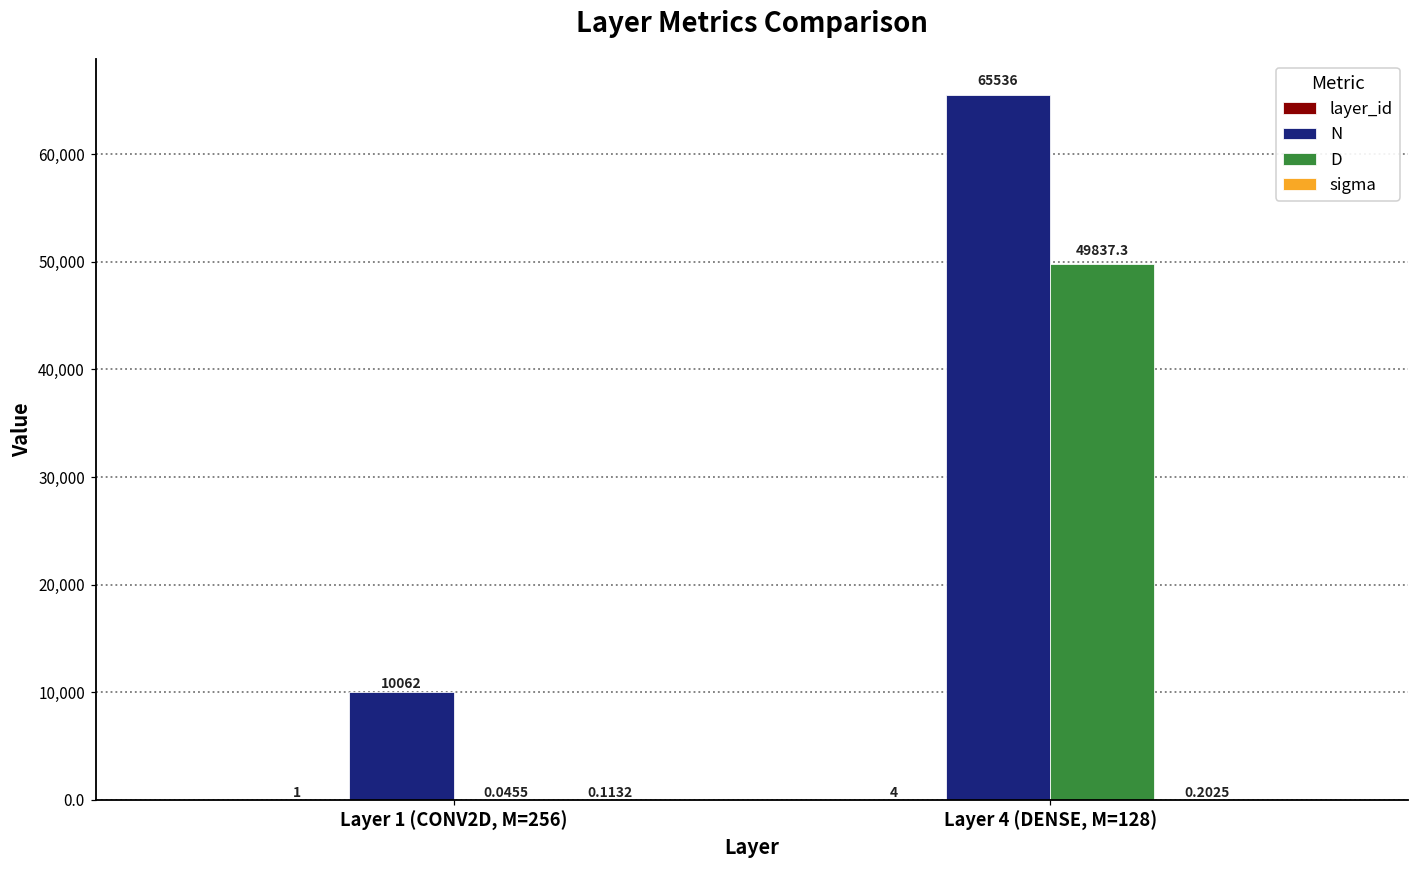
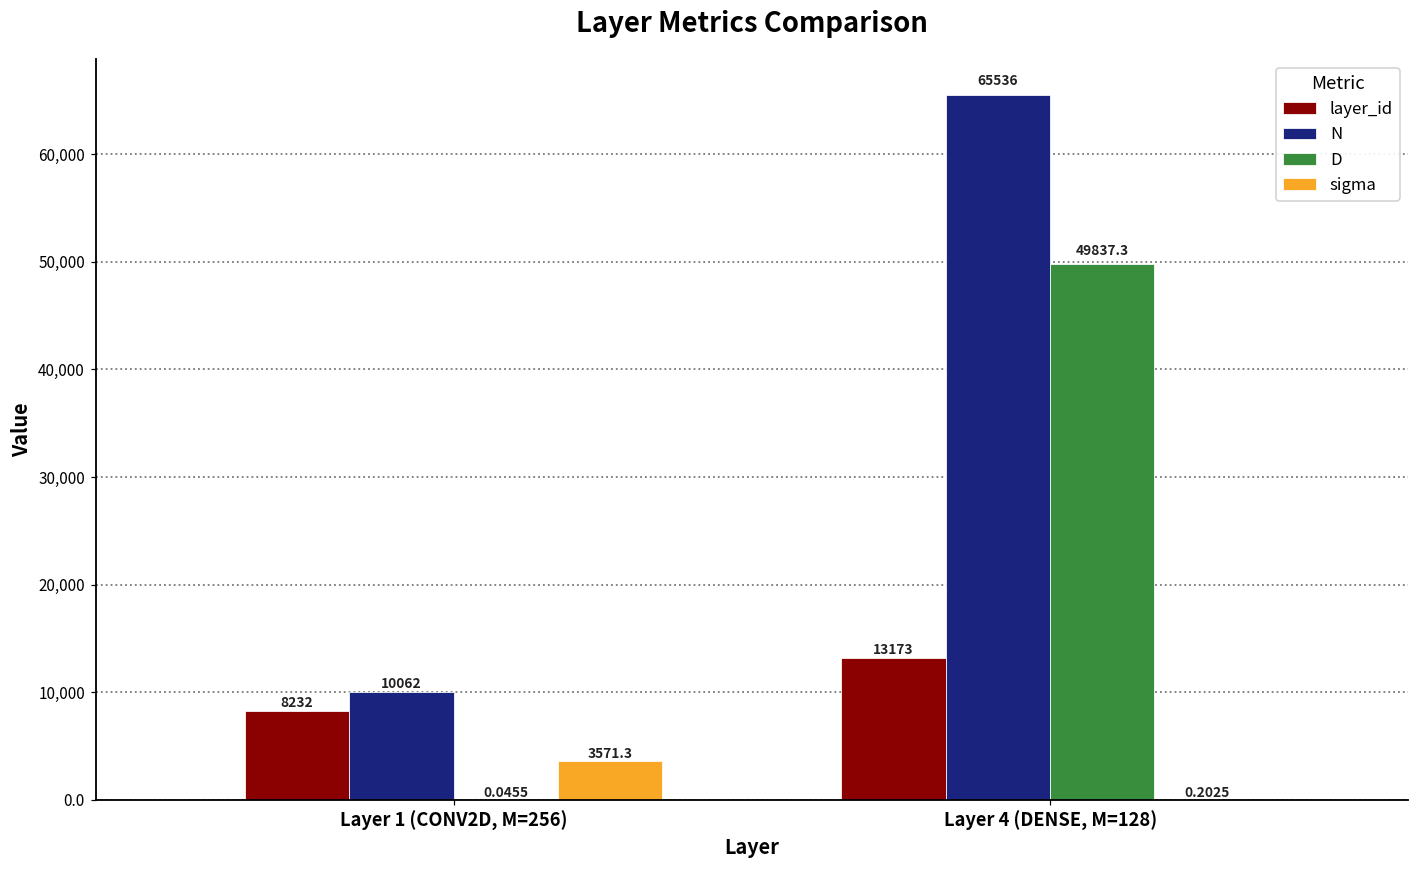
  {
    "layer_id": {
-     "Layer 1 (CONV2D, M=256)": 1,
-     "Layer 4 (DENSE, M=128)": 4
+     "Layer 1 (CONV2D, M=256)": 8232,
+     "Layer 4 (DENSE, M=128)": 13173
    },
    "N": {
      "Layer 1 (CONV2D, M=256)": 10062,
      "Layer 4 (DENSE, M=128)": 65536
    },
    "D": {
      "Layer 1 (CONV2D, M=256)": 0.0455,
      "Layer 4 (DENSE, M=128)": 49837.3
    },
    "sigma": {
-     "Layer 1 (CONV2D, M=256)": 0.1132,
+     "Layer 1 (CONV2D, M=256)": 3571.3,
      "Layer 4 (DENSE, M=128)": 0.2025
    }
  }
